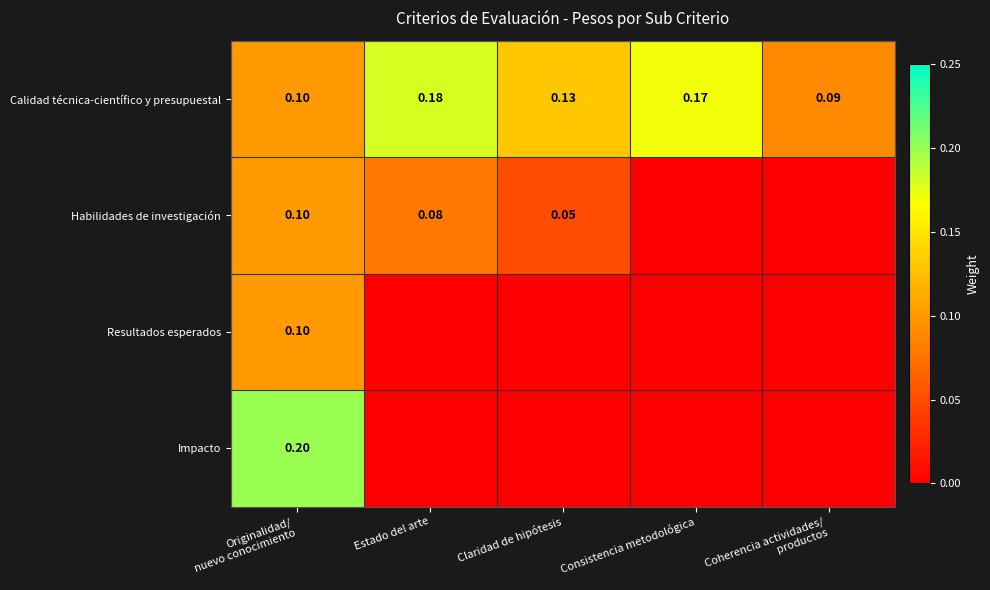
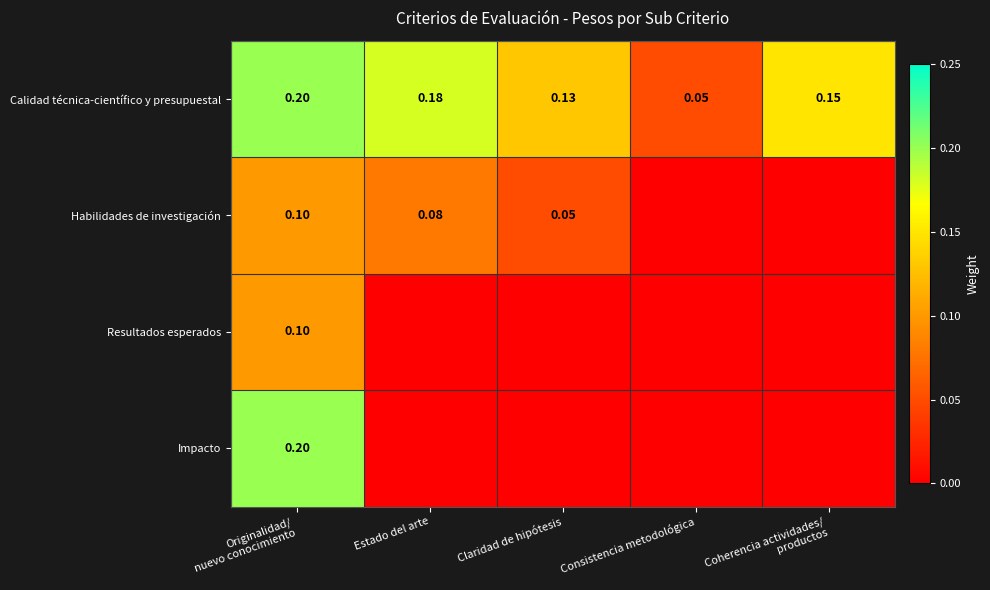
  {
    "Calidad técnica-científico y presupuestal": {
-     "Originalidad/ nuevo conocimiento": 0.10,
+     "Originalidad/ nuevo conocimiento": 0.20,
      "Estado del arte": 0.18,
      "Claridad de hipótesis": 0.13,
-     "Consistencia metodológica": 0.17,
-     "Coherencia actividades/ productos": 0.09
+     "Consistencia metodológica": 0.05,
+     "Coherencia actividades/ productos": 0.15
    },
    "Habilidades de investigación": {
      "Originalidad/ nuevo conocimiento": 0.10,
      "Estado del arte": 0.08,
      "Claridad de hipótesis": 0.05
    },
    "Resultados esperados": {
      "Originalidad/ nuevo conocimiento": 0.10
    },
    "Impacto": {
      "Originalidad/ nuevo conocimiento": 0.20
    }
  }
